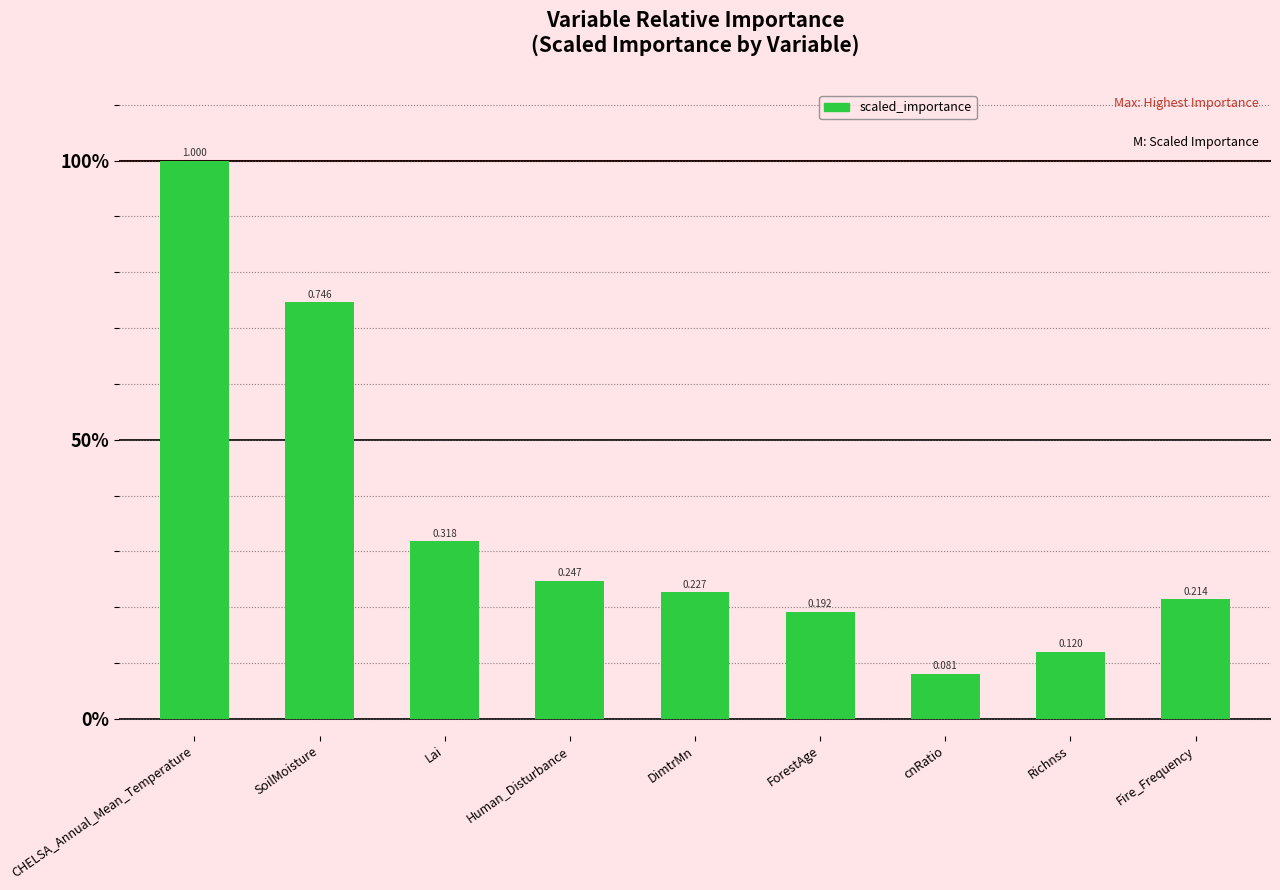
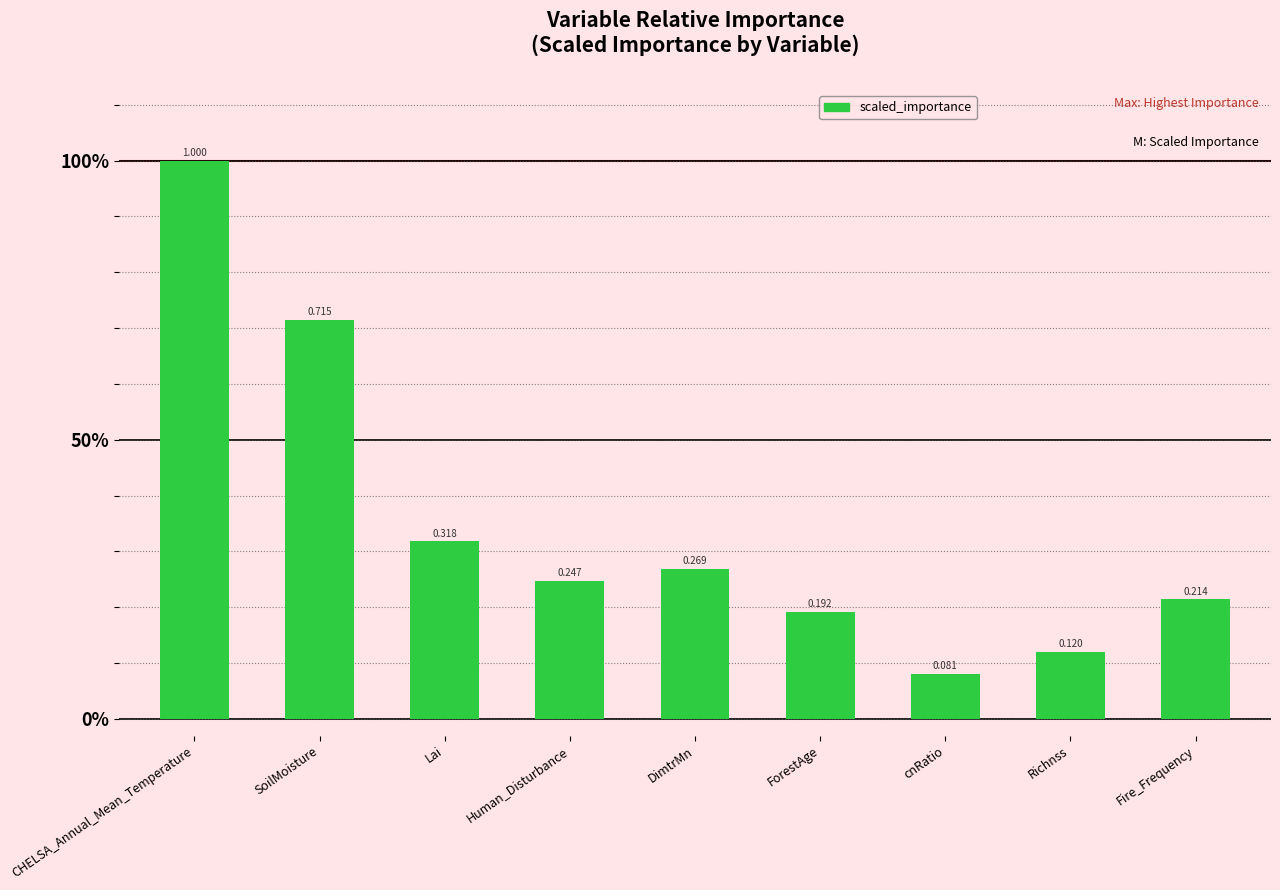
  {
    "CHELSA_Annual_Mean_Temperature": 1.000,
-   "SoilMoisture": 0.746,
+   "SoilMoisture": 0.715,
    "Lai": 0.318,
    "Human_Disturbance": 0.247,
-   "DimtrMn": 0.227,
+   "DimtrMn": 0.269,
    "ForestAge": 0.192,
    "cnRatio": 0.081,
    "Richnss": 0.120,
    "Fire_Frequency": 0.214
  }
